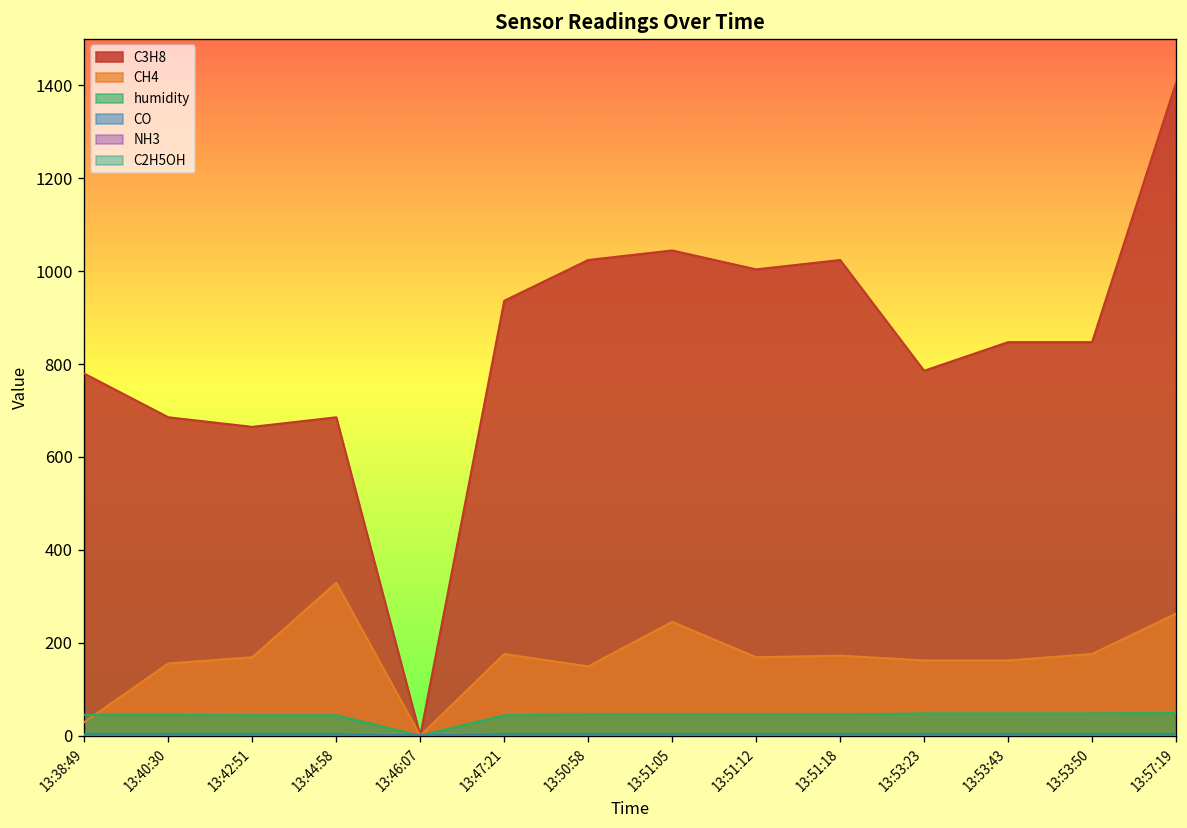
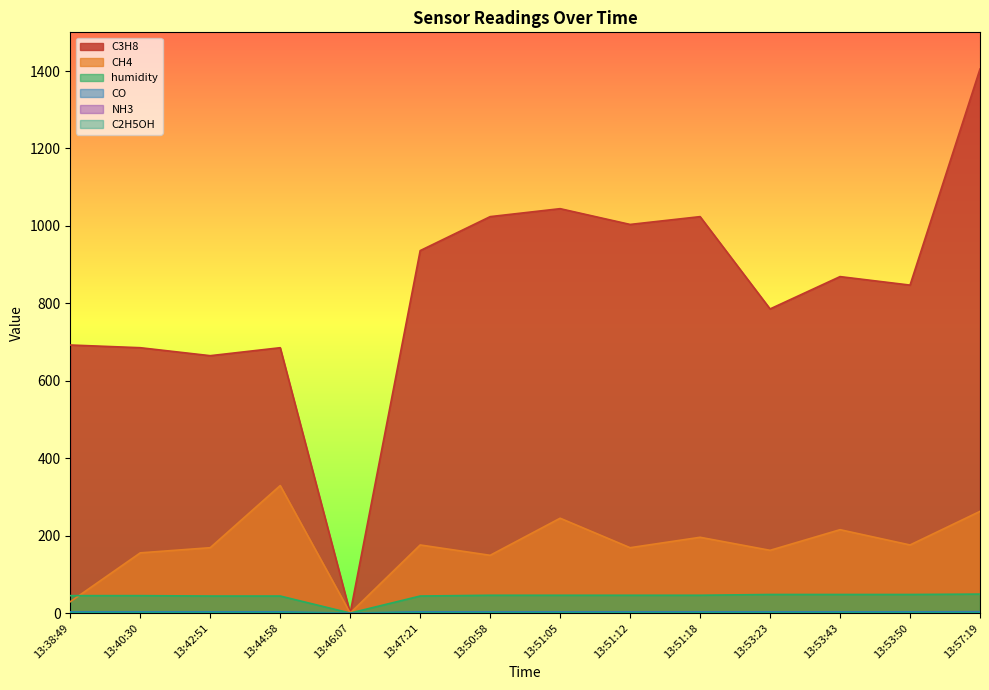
  {
    "C3H8": {
-     "13:38:49": 780,
+     "13:38:49": 690,
      "13:40:30": 690,
      "13:42:51": 660,
      "13:44:58": 690,
      "13:47:21": 940,
      "13:50:58": 1020,
      "13:51:05": 1040,
      "13:51:12": 1000,
      "13:51:18": 1020,
      "13:53:23": 790,
-     "13:53:43": 850,
+     "13:53:43": 870,
      "13:53:50": 850,
      "13:57:19": 1410
    },
    "CH4": {
      "13:38:49": 30,
      "13:40:30": 160,
      "13:42:51": 170,
      "13:44:58": 330,
      "13:47:21": 180,
      "13:50:58": 150,
      "13:51:05": 240,
      "13:51:12": 170,
-     "13:51:18": 170,
+     "13:51:18": 200,
      "13:53:23": 160,
-     "13:53:43": 160,
+     "13:53:43": 220,
      "13:53:50": 180,
      "13:57:19": 260
    }
  }
